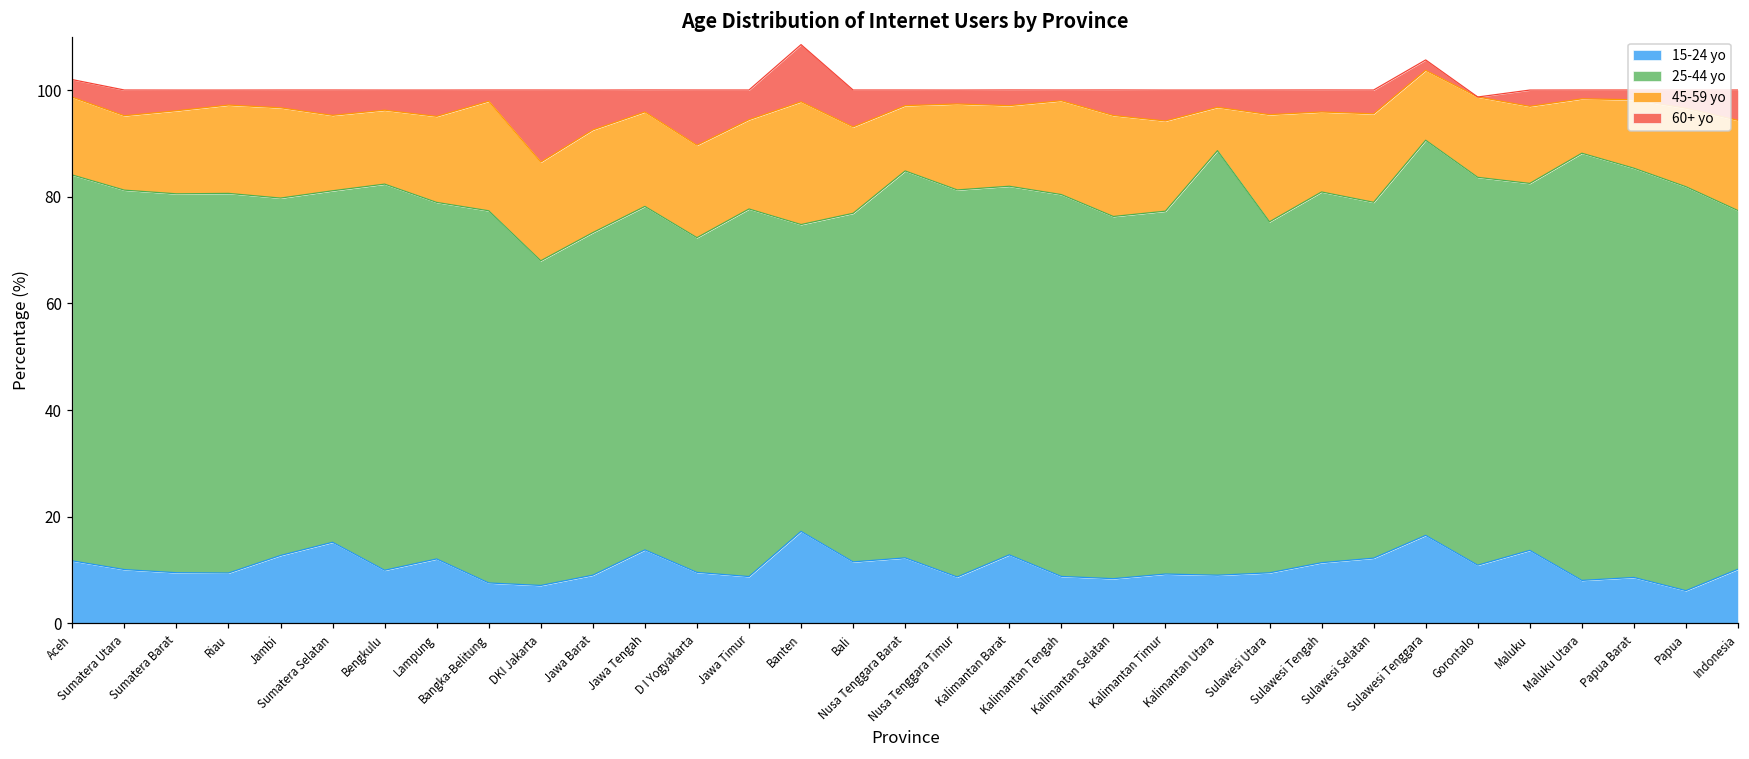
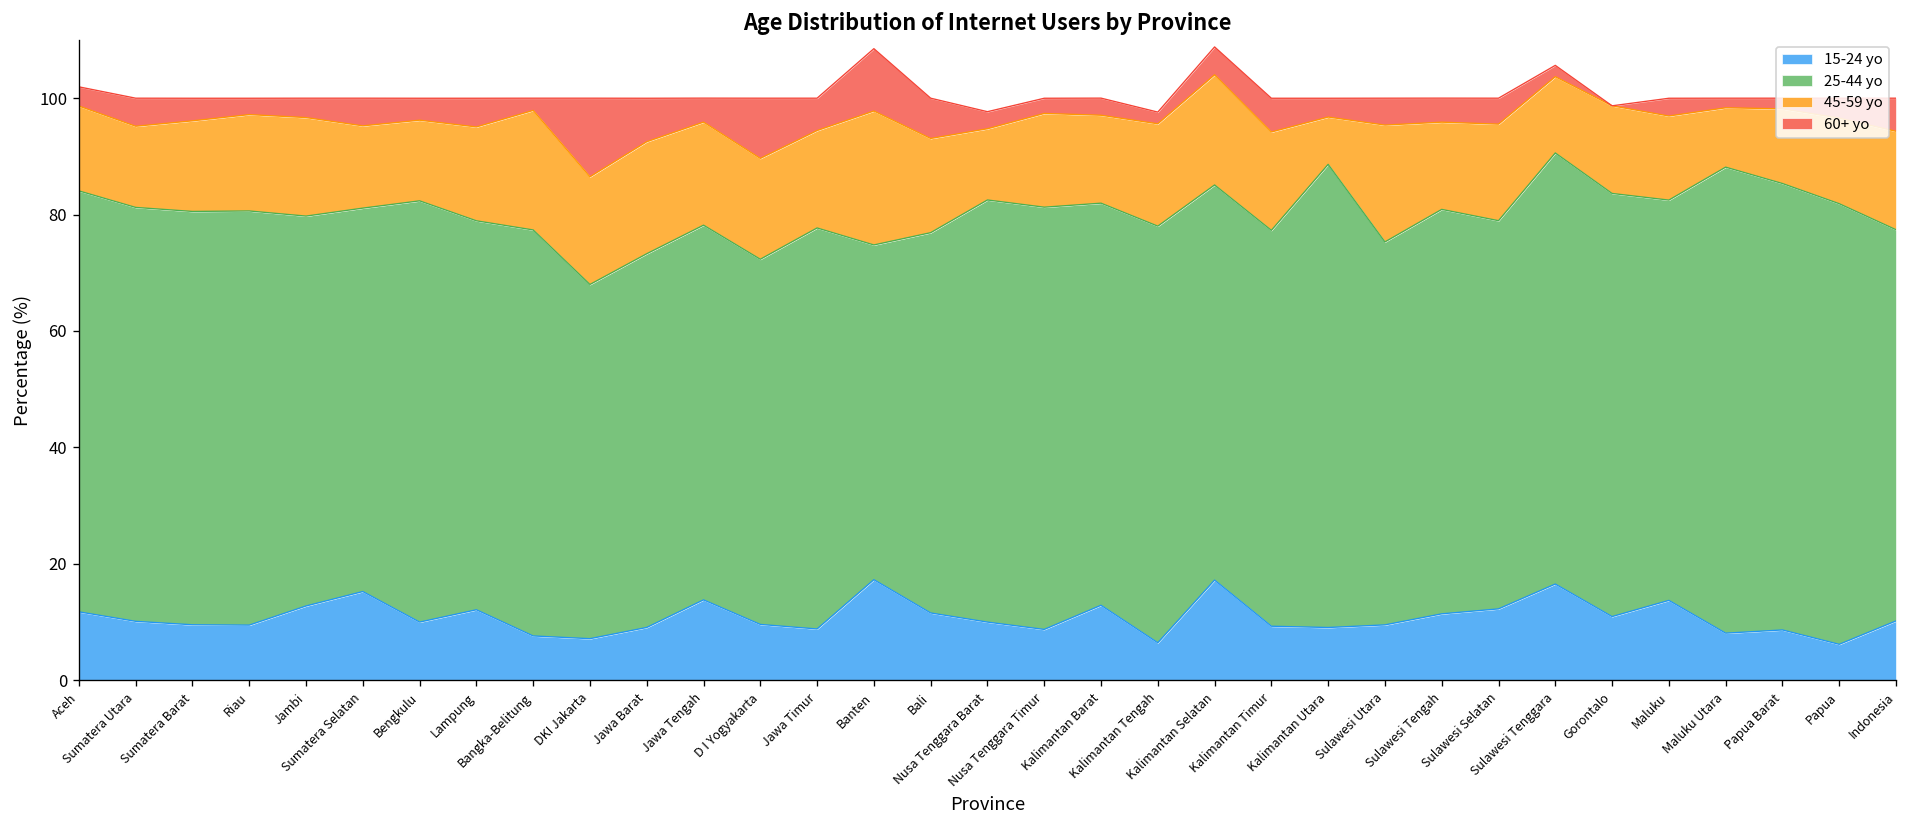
  {
    "15-24 yo": {
      "Aceh": 12,
      "Sumatera Utara": 10,
      "Sumatera Barat": 10,
      "Riau": 9,
      "Jambi": 13,
      "Sumatera Selatan": 15,
      "Bengkulu": 10,
      "Lampung": 12,
      "Bangka-Belitung": 8,
      "DKI Jakarta": 7,
      "Jawa Barat": 9,
      "Jawa Tengah": 14,
      "D I Yogyakarta": 10,
      "Jawa Timur": 9,
      "Banten": 17,
      "Bali": 12,
-     "Nusa Tenggara Barat": 12,
+     "Nusa Tenggara Barat": 10,
      "Nusa Tenggara Timur": 9,
      "Kalimantan Barat": 13,
-     "Kalimantan Tengah": 9,
-     "Kalimantan Selatan": 8,
+     "Kalimantan Tengah": 6,
+     "Kalimantan Selatan": 17,
      "Kalimantan Timur": 9,
      "Kalimantan Utara": 9,
      "Sulawesi Utara": 9,
      "Sulawesi Tengah": 11,
      "Sulawesi Selatan": 12,
      "Sulawesi Tenggara": 17,
      "Gorontalo": 11,
      "Maluku": 14,
      "Maluku Utara": 8,
      "Papua Barat": 9,
      "Papua": 6,
      "Indonesia": 10
    },
    "25-44 yo": {
      "Aceh": 72,
      "Sumatera Utara": 71,
      "Sumatera Barat": 71,
      "Riau": 71,
      "Jambi": 67,
      "Sumatera Selatan": 66,
      "Bengkulu": 72,
      "Lampung": 67,
      "Bangka-Belitung": 70,
      "DKI Jakarta": 61,
      "Jawa Barat": 64,
      "Jawa Tengah": 64,
      "D I Yogyakarta": 63,
      "Jawa Timur": 69,
      "Banten": 58,
      "Bali": 65,
      "Nusa Tenggara Barat": 73,
      "Nusa Tenggara Timur": 73,
      "Kalimantan Barat": 69,
      "Kalimantan Tengah": 72,
      "Kalimantan Selatan": 68,
      "Kalimantan Timur": 68,
      "Kalimantan Utara": 80,
      "Sulawesi Utara": 66,
      "Sulawesi Tengah": 70,
      "Sulawesi Selatan": 67,
      "Sulawesi Tenggara": 74,
      "Gorontalo": 73,
      "Maluku": 69,
      "Maluku Utara": 80,
      "Papua Barat": 77,
      "Papua": 76,
      "Indonesia": 67
    },
    "45-59 yo": {
      "Aceh": 15,
      "Sumatera Utara": 14,
      "Sumatera Barat": 16,
      "Riau": 17,
      "Jambi": 17,
      "Sumatera Selatan": 14,
      "Bengkulu": 14,
      "Lampung": 16,
      "Bangka-Belitung": 21,
      "DKI Jakarta": 19,
      "Jawa Barat": 19,
      "Jawa Tengah": 18,
      "D I Yogyakarta": 17,
      "Jawa Timur": 17,
      "Banten": 23,
      "Bali": 16,
      "Nusa Tenggara Barat": 12,
      "Nusa Tenggara Timur": 16,
      "Kalimantan Barat": 15,
      "Kalimantan Tengah": 18,
      "Kalimantan Selatan": 19,
      "Kalimantan Timur": 17,
      "Kalimantan Utara": 8,
      "Sulawesi Utara": 20,
      "Sulawesi Tengah": 15,
      "Sulawesi Selatan": 17,
      "Sulawesi Tenggara": 13,
      "Maluku": 14,
      "Maluku Utara": 10,
      "Indonesia": 17
    },
    "60+ yo": {
      "Aceh": 3,
      "Sumatera Utara": 5,
      "Sumatera Barat": 4,
      "Riau": 3,
      "Jambi": 3,
      "Sumatera Selatan": 5,
      "Bengkulu": 4,
      "Lampung": 5,
      "Bangka-Belitung": 2,
      "DKI Jakarta": 14,
      "Jawa Barat": 7,
      "Jawa Tengah": 4,
      "D I Yogyakarta": 10,
      "Jawa Timur": 6,
      "Banten": 11,
      "Bali": 7,
      "Nusa Tenggara Barat": 3,
      "Nusa Tenggara Timur": 3,
      "Kalimantan Barat": 3,
      "Kalimantan Tengah": 2,
      "Kalimantan Selatan": 5,
      "Kalimantan Timur": 6,
      "Kalimantan Utara": 3,
      "Sulawesi Utara": 5,
      "Sulawesi Tengah": 4,
      "Sulawesi Selatan": 4,
      "Sulawesi Tenggara": 2,
      "Maluku": 3,
      "Maluku Utara": 2,
      "Indonesia": 6
    }
  }
